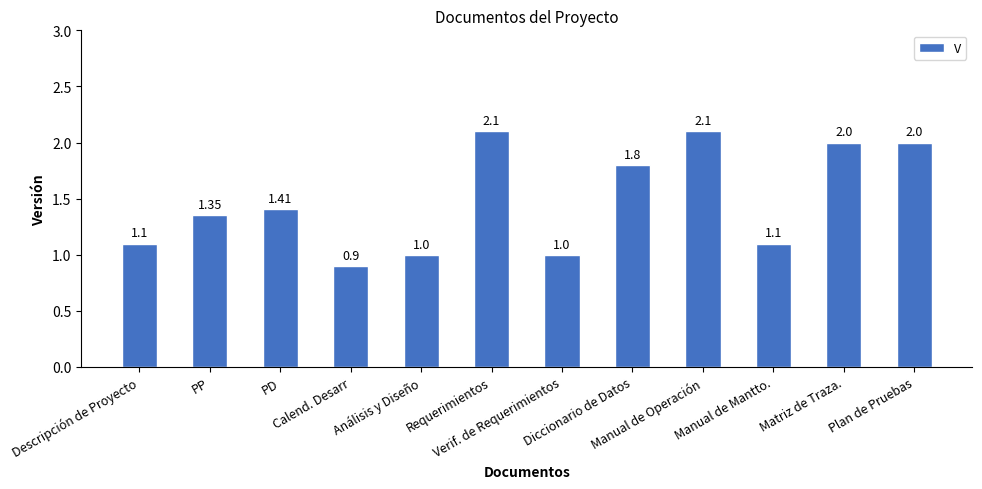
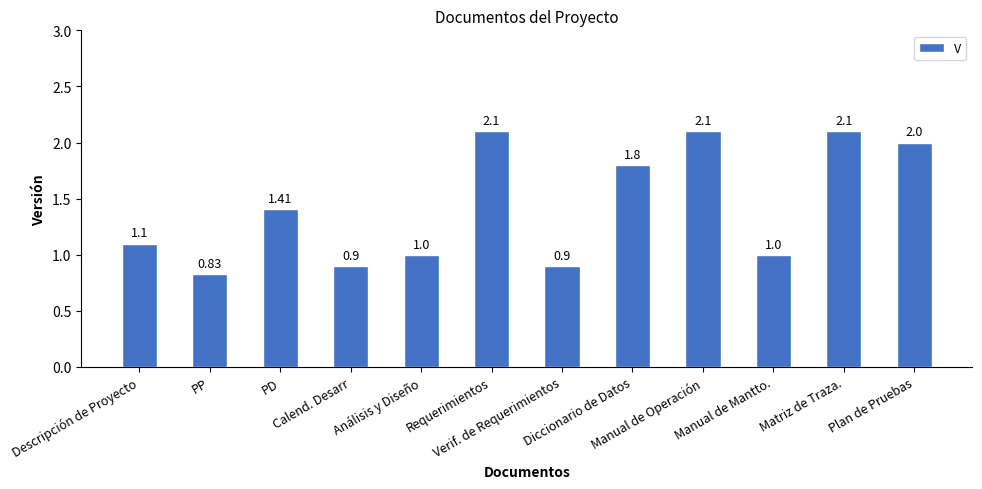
  {
    "Descripción de Proyecto": 1.1,
-   "PP": 1.35,
+   "PP": 0.83,
    "PD": 1.41,
    "Calend. Desarr": 0.9,
    "Análisis y Diseño": 1.0,
    "Requerimientos": 2.1,
-   "Verif. de Requerimientos": 1.0,
+   "Verif. de Requerimientos": 0.9,
    "Diccionario de Datos": 1.8,
    "Manual de Operación": 2.1,
-   "Manual de Mantto.": 1.1,
-   "Matriz de Traza.": 2.0,
+   "Manual de Mantto.": 1.0,
+   "Matriz de Traza.": 2.1,
    "Plan de Pruebas": 2.0
  }
